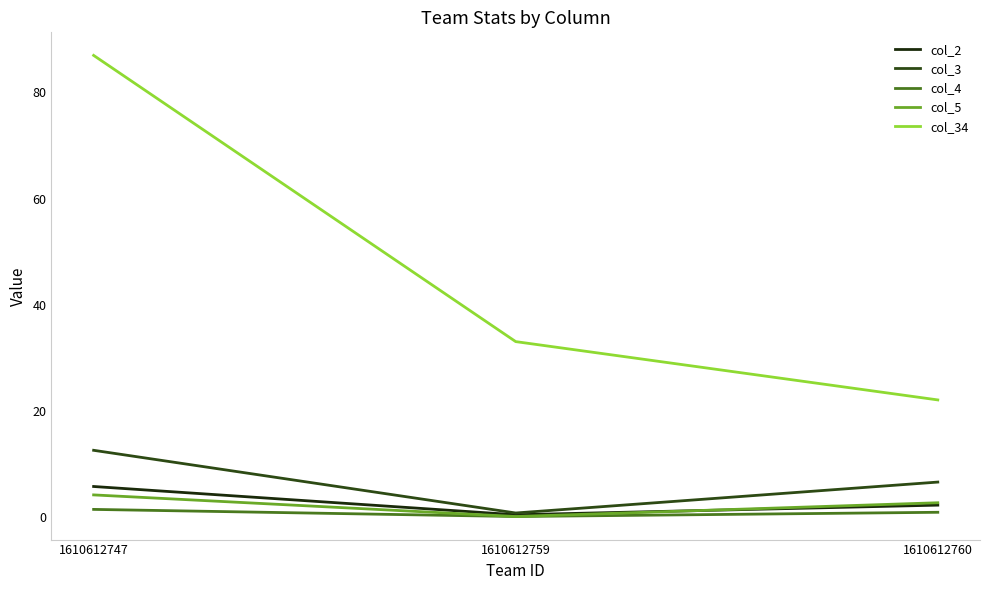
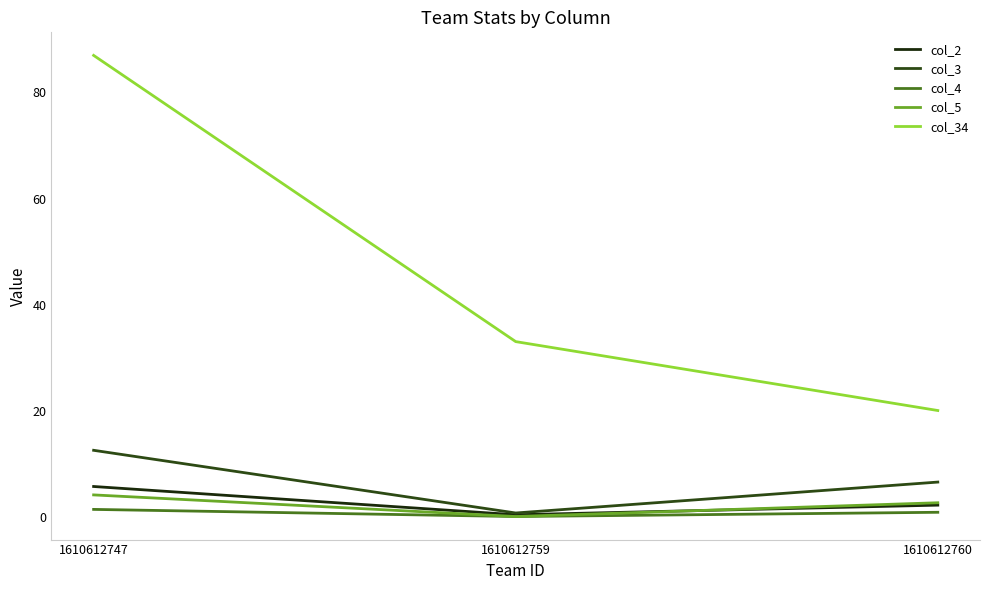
  {
    "col_34": {
      "1610612747": 87,
      "1610612759": 33,
-     "1610612760": 22
+     "1610612760": 20
    }
  }
